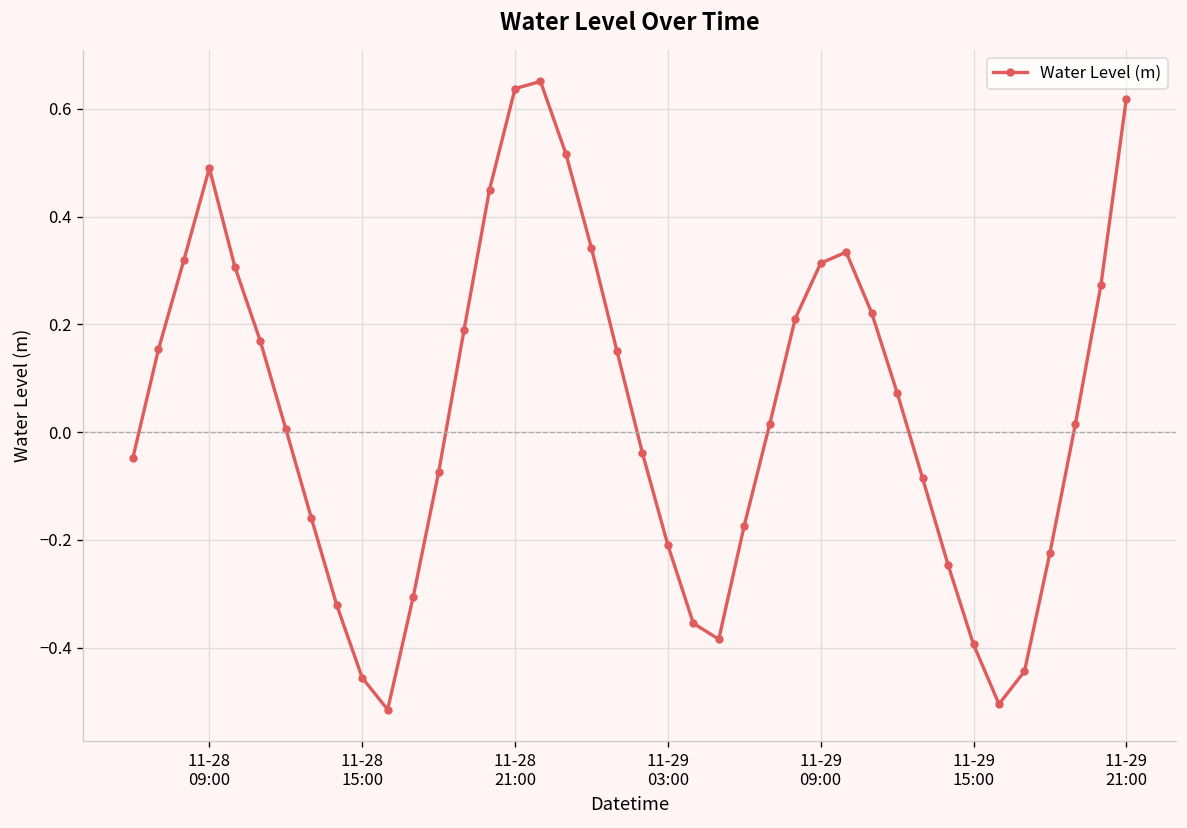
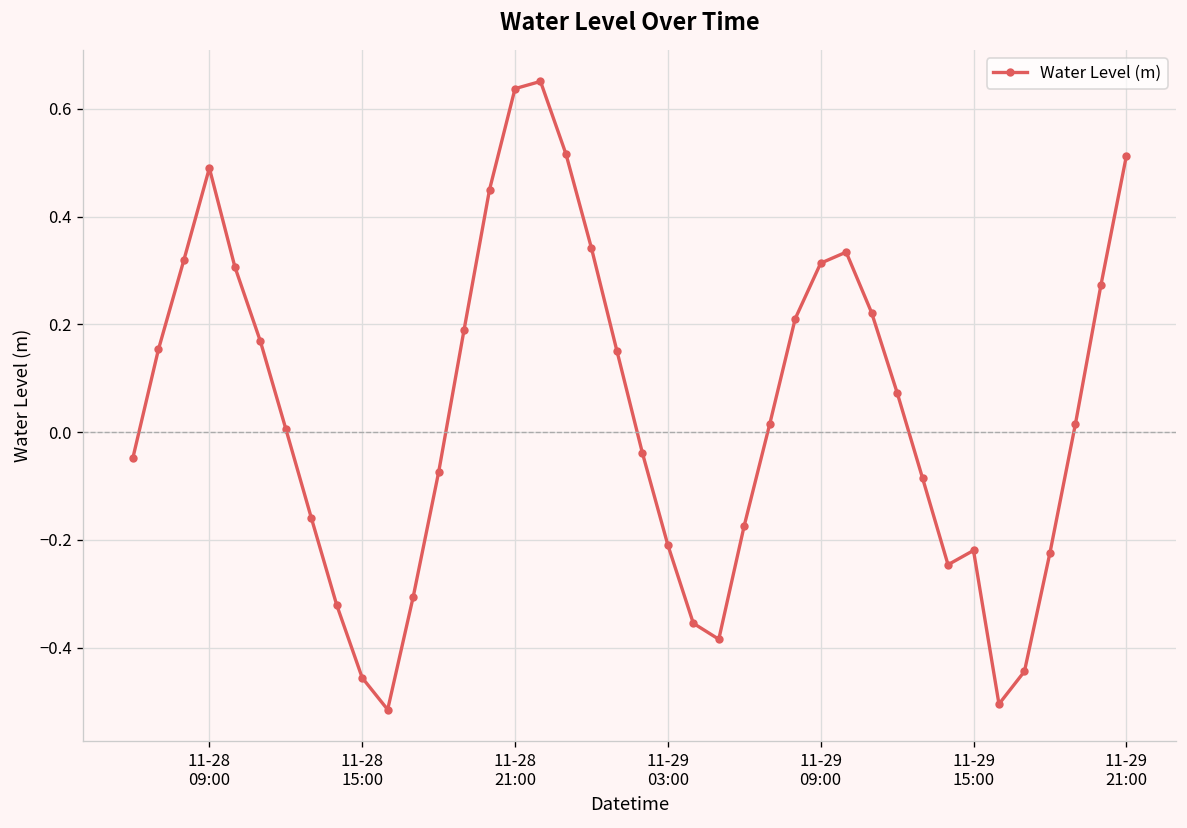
  {
    "11-28 09:00": 0.49,
    "11-28 15:00": -0.46,
    "11-28 21:00": 0.64,
    "11-29 03:00": -0.21,
    "11-29 09:00": 0.31,
-   "11-29 15:00": -0.39,
-   "11-29 21:00": 0.62
+   "11-29 15:00": -0.22,
+   "11-29 21:00": 0.51
  }
